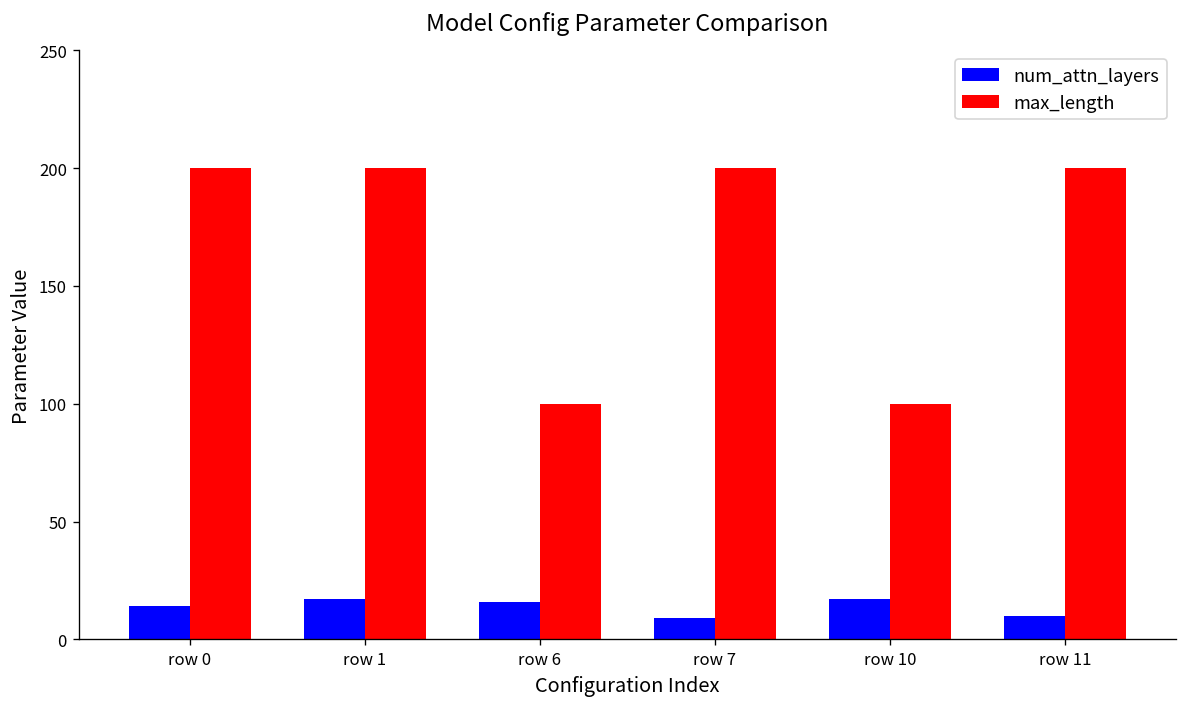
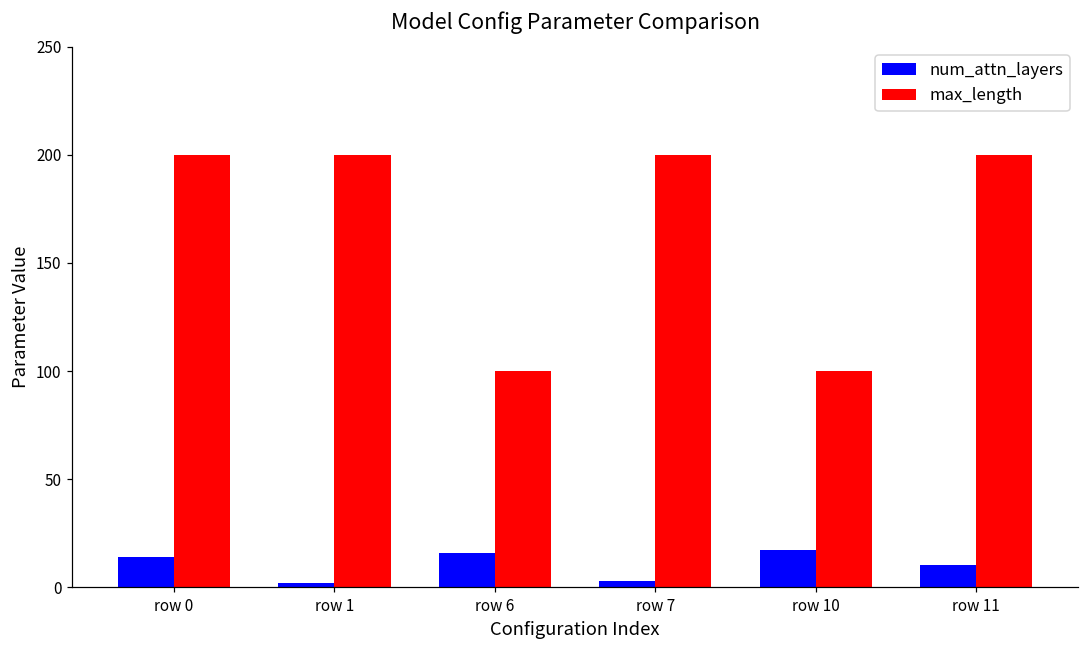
  {
    "num_attn_layers": {
      "row 0": 14,
-     "row 1": 17,
+     "row 1": 2,
      "row 6": 16,
-     "row 7": 9,
+     "row 7": 3,
      "row 10": 17,
      "row 11": 10
    },
    "max_length": {
      "row 0": 200,
      "row 1": 200,
      "row 6": 100,
      "row 7": 200,
      "row 10": 100,
      "row 11": 200
    }
  }
